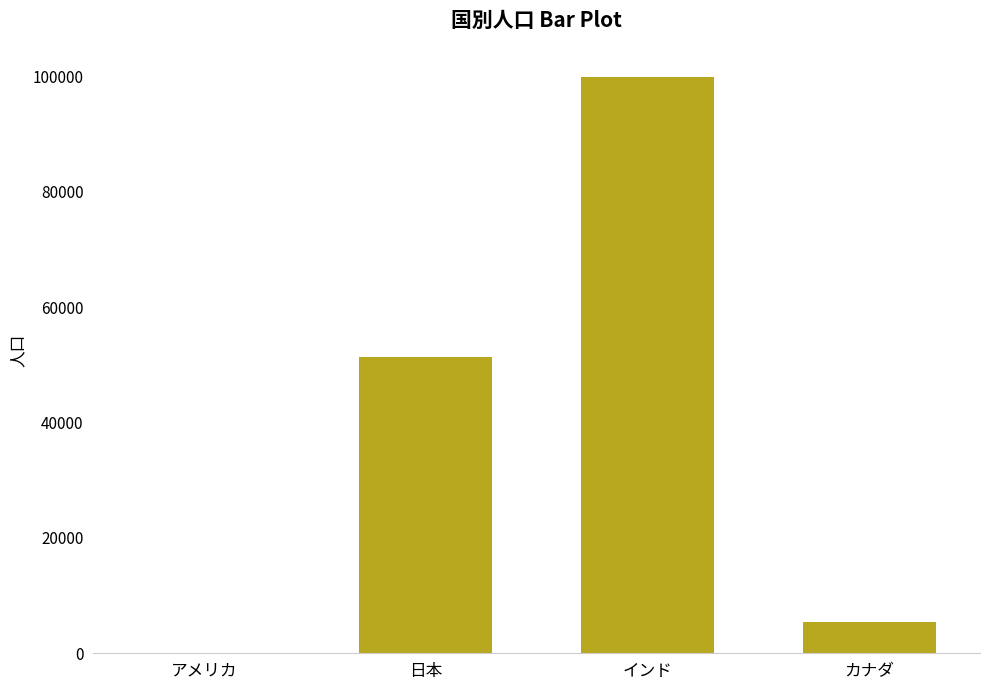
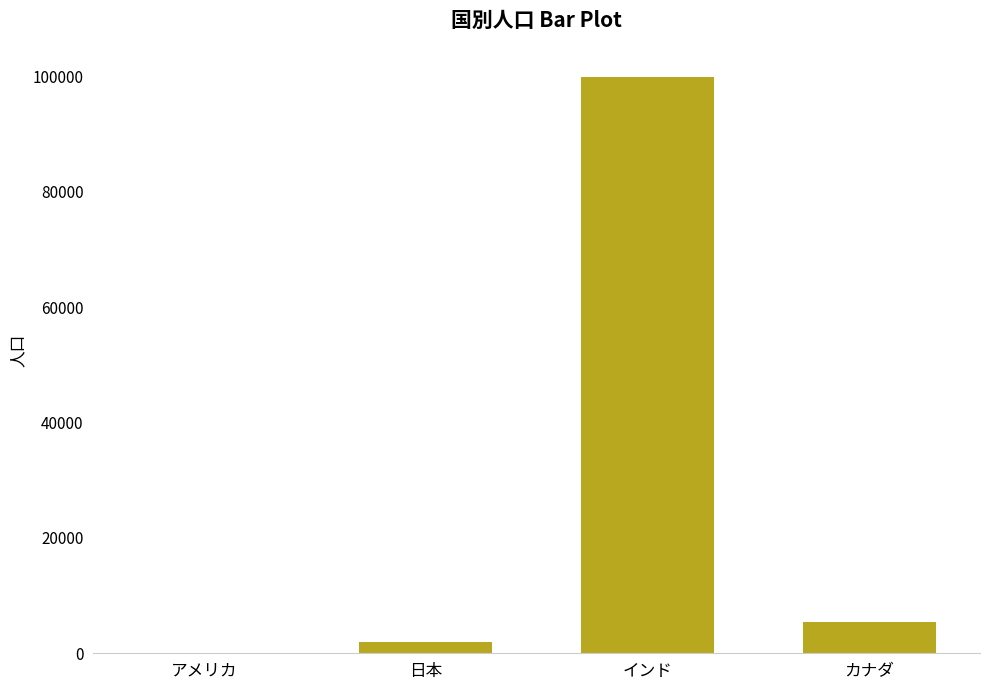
  {
-   "日本": 51000,
+   "日本": 2000,
    "インド": 100000,
    "カナダ": 5000
  }
